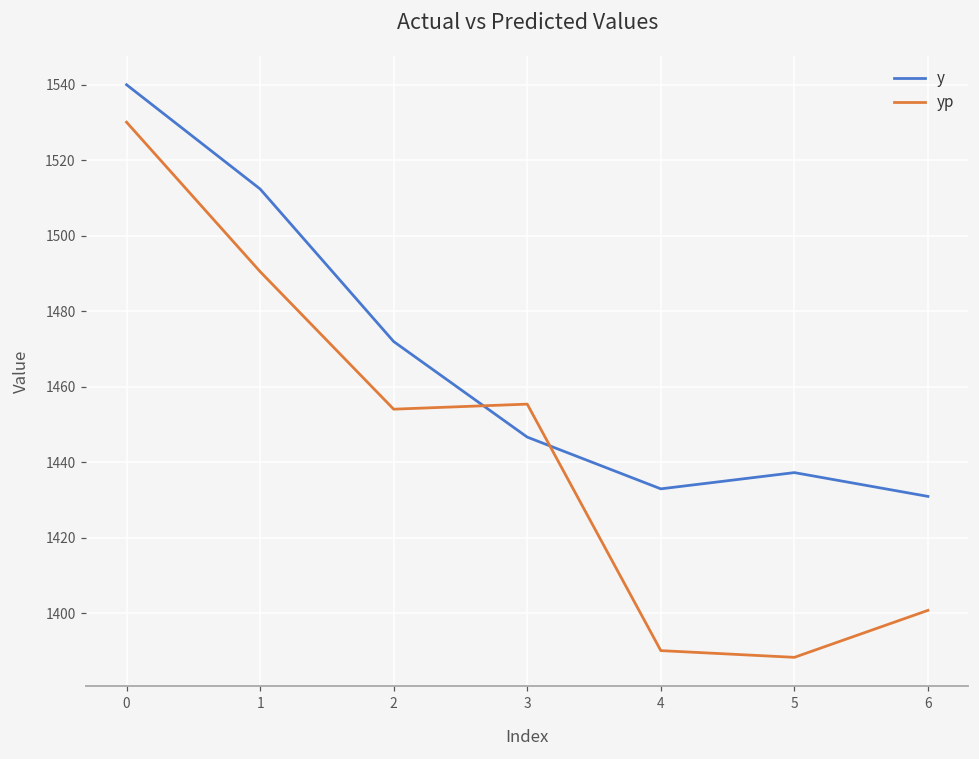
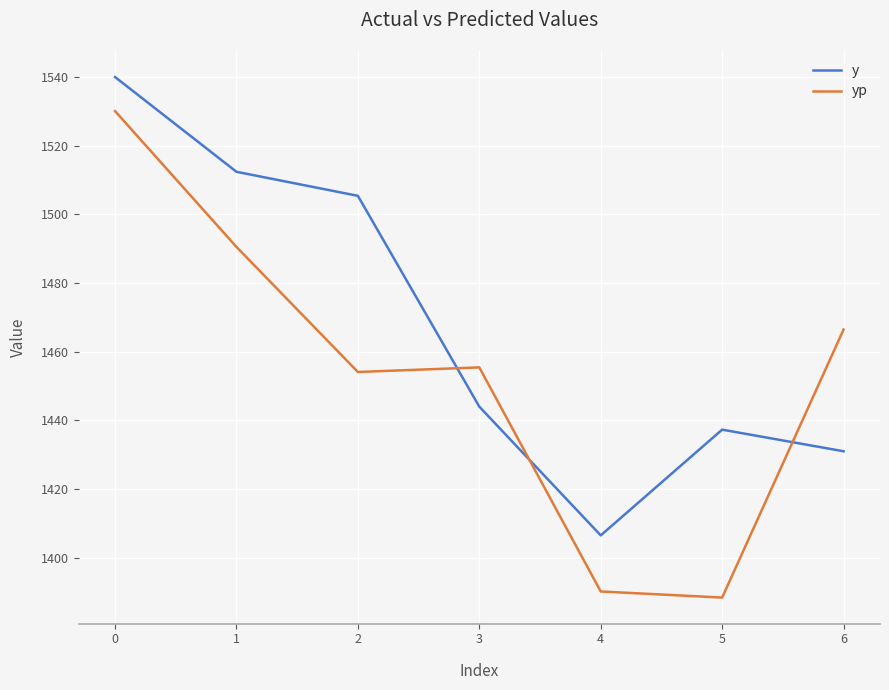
  {
    "y": {
      "0": 1540,
      "1": 1512,
-     "2": 1472,
-     "3": 1447,
-     "4": 1433,
+     "2": 1505,
+     "3": 1444,
+     "4": 1407,
      "5": 1437,
      "6": 1431
    },
    "yp": {
      "0": 1530,
      "1": 1491,
      "2": 1454,
      "3": 1455,
      "4": 1390,
      "5": 1388,
-     "6": 1401
+     "6": 1466
    }
  }
